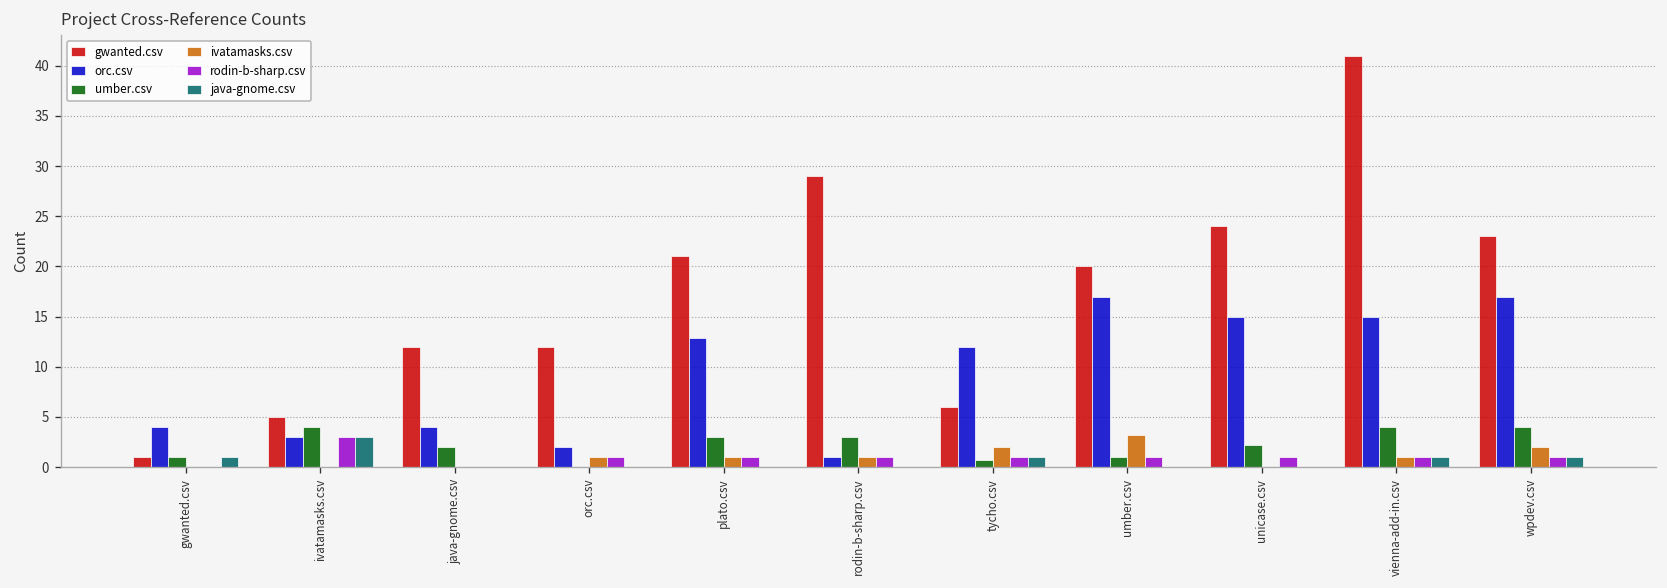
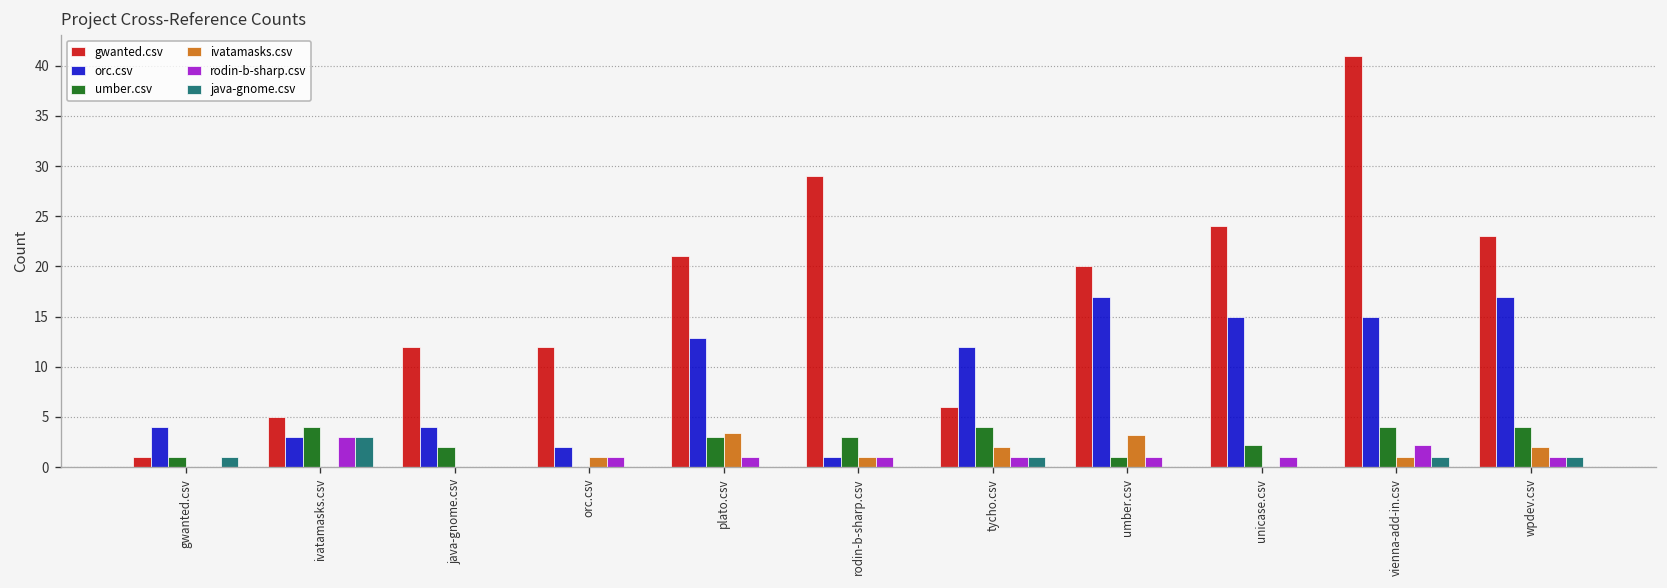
  {
    "gwanted.csv": {
      "gwanted.csv": 1,
      "ivatamasks.csv": 5,
      "java-gnome.csv": 12,
      "orc.csv": 12,
      "plato.csv": 21,
      "rodin-b-sharp.csv": 29,
      "tycho.csv": 6,
      "umber.csv": 20,
      "unicase.csv": 24,
      "vienna-add-in.csv": 41,
      "wpdev.csv": 23
    },
    "orc.csv": {
      "gwanted.csv": 4,
      "ivatamasks.csv": 3,
      "java-gnome.csv": 4,
      "orc.csv": 2,
      "plato.csv": 13,
      "rodin-b-sharp.csv": 1,
      "tycho.csv": 12,
      "umber.csv": 17,
      "unicase.csv": 15,
      "vienna-add-in.csv": 15,
      "wpdev.csv": 17
    },
    "umber.csv": {
      "gwanted.csv": 1,
      "ivatamasks.csv": 4,
      "java-gnome.csv": 2,
      "orc.csv": 0,
      "plato.csv": 3,
      "rodin-b-sharp.csv": 3,
-     "tycho.csv": 1,
+     "tycho.csv": 4,
      "umber.csv": 1,
      "unicase.csv": 2,
      "vienna-add-in.csv": 4,
      "wpdev.csv": 4
    },
    "ivatamasks.csv": {
      "gwanted.csv": 0,
      "ivatamasks.csv": 0,
      "java-gnome.csv": 0,
      "orc.csv": 1,
-     "plato.csv": 1,
+     "plato.csv": 3,
      "rodin-b-sharp.csv": 1,
      "tycho.csv": 2,
      "umber.csv": 3,
      "unicase.csv": 0,
      "vienna-add-in.csv": 1,
      "wpdev.csv": 2
    },
    "rodin-b-sharp.csv": {
      "gwanted.csv": 0,
      "ivatamasks.csv": 3,
      "java-gnome.csv": 0,
      "orc.csv": 1,
      "plato.csv": 1,
      "rodin-b-sharp.csv": 1,
      "tycho.csv": 1,
      "umber.csv": 1,
      "unicase.csv": 1,
-     "vienna-add-in.csv": 1,
+     "vienna-add-in.csv": 2,
      "wpdev.csv": 1
    },
    "java-gnome.csv": {
      "gwanted.csv": 1,
      "ivatamasks.csv": 3,
      "java-gnome.csv": 0,
      "orc.csv": 0,
      "plato.csv": 0,
      "rodin-b-sharp.csv": 0,
      "tycho.csv": 1,
      "umber.csv": 0,
      "unicase.csv": 0,
      "vienna-add-in.csv": 1,
      "wpdev.csv": 1
    }
  }
